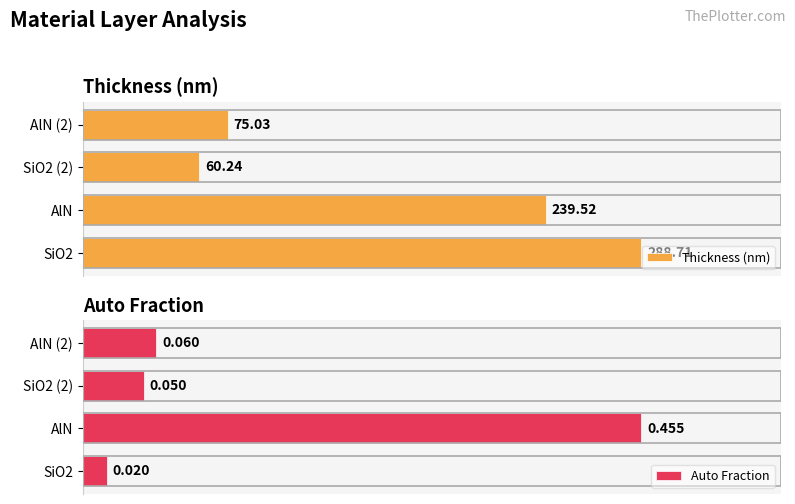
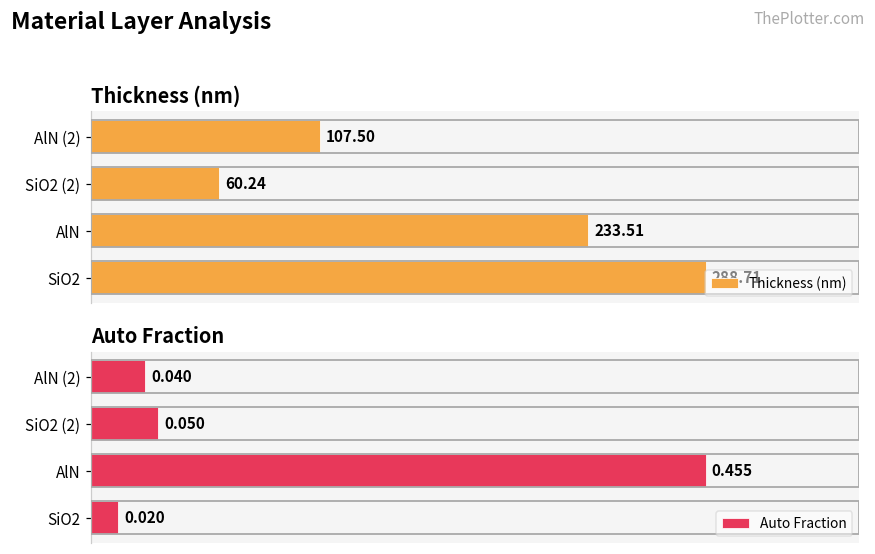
  {
    "Thickness (nm)": {
-     "AlN (2)": 75.03,
+     "AlN (2)": 107.50,
      "SiO2 (2)": 60.24,
-     "AlN": 239.52
+     "AlN": 233.51
    },
    "Auto Fraction": {
-     "AlN (2)": 0.060,
+     "AlN (2)": 0.040,
      "SiO2 (2)": 0.050,
      "AlN": 0.455,
      "SiO2": 0.020
    }
  }
